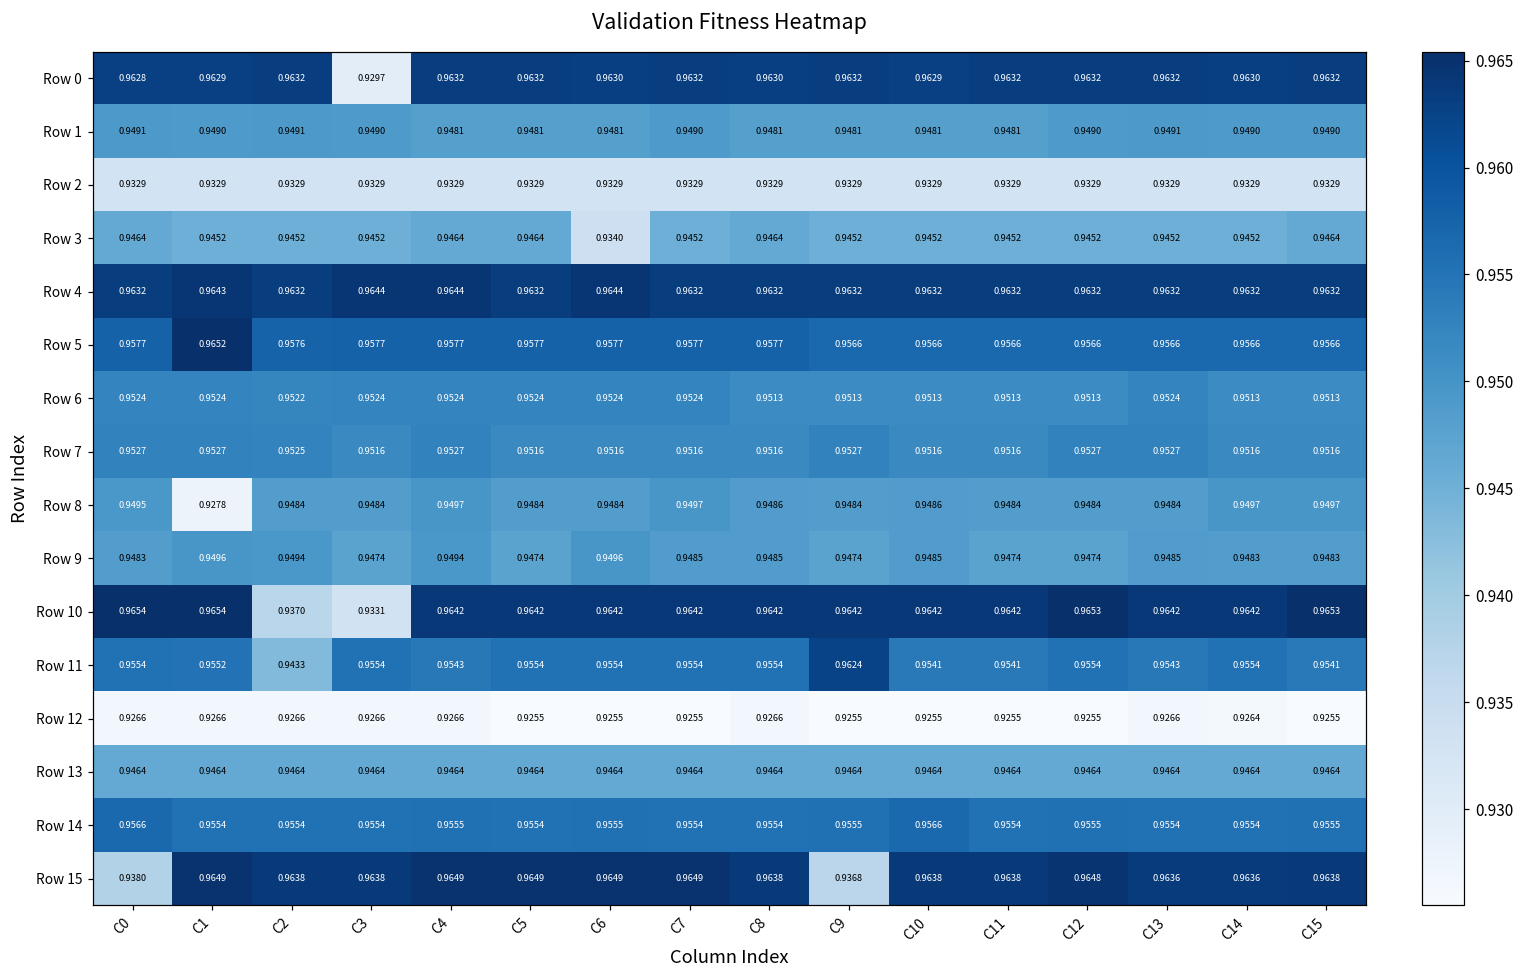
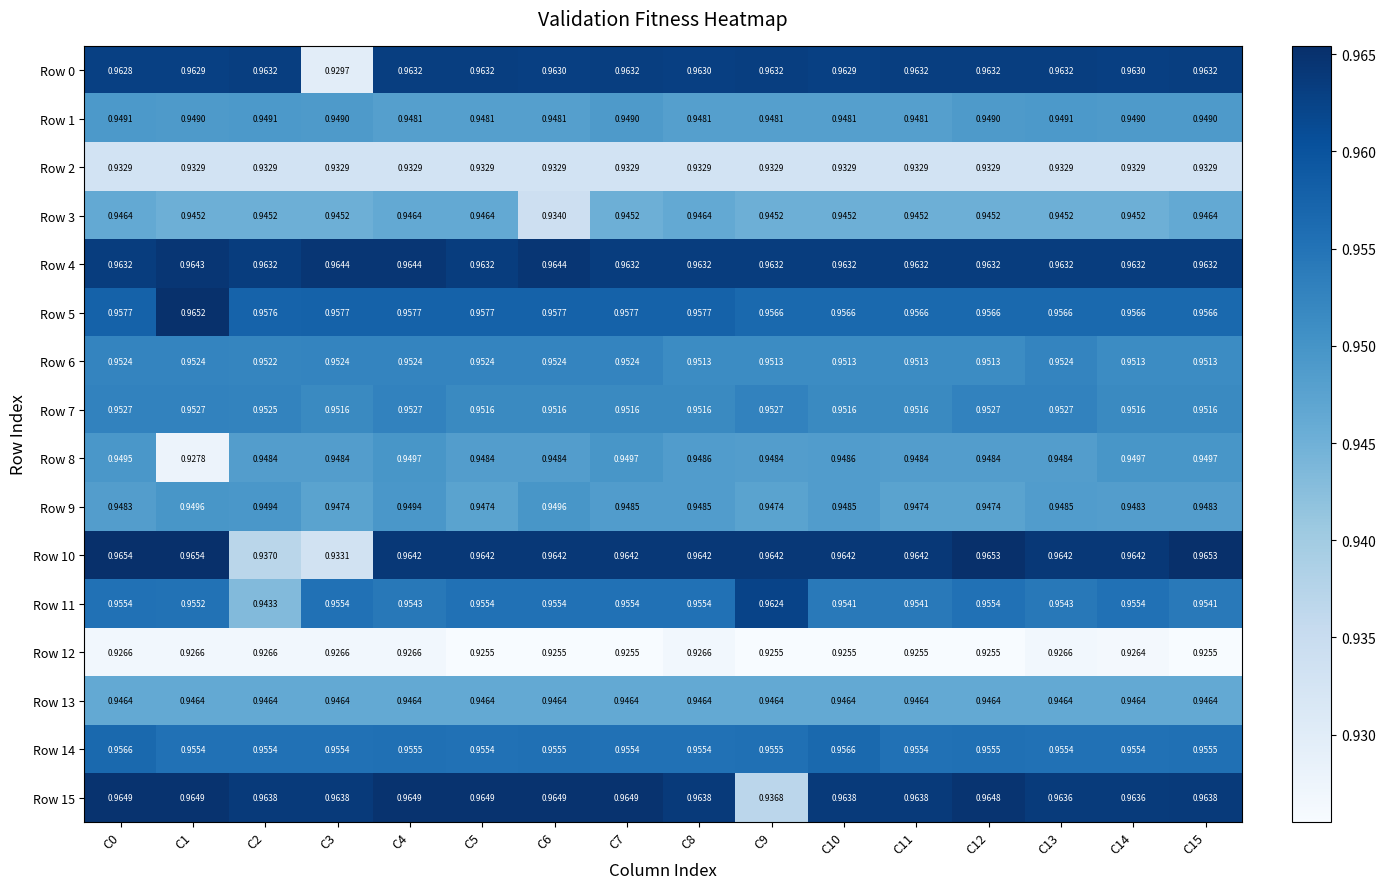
  {
    "Row 15": {
-     "C0": 0.9380,
+     "C0": 0.9649,
      "C1": 0.9649,
      "C2": 0.9638,
      "C3": 0.9638,
      "C4": 0.9649,
      "C5": 0.9649,
      "C6": 0.9649,
      "C7": 0.9649,
      "C8": 0.9638,
      "C9": 0.9368,
      "C10": 0.9638,
      "C11": 0.9638,
      "C12": 0.9648,
      "C13": 0.9636,
      "C14": 0.9636,
      "C15": 0.9638
    }
  }
